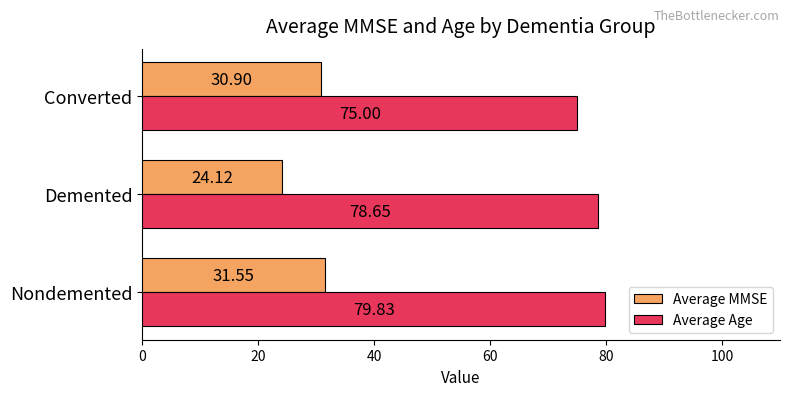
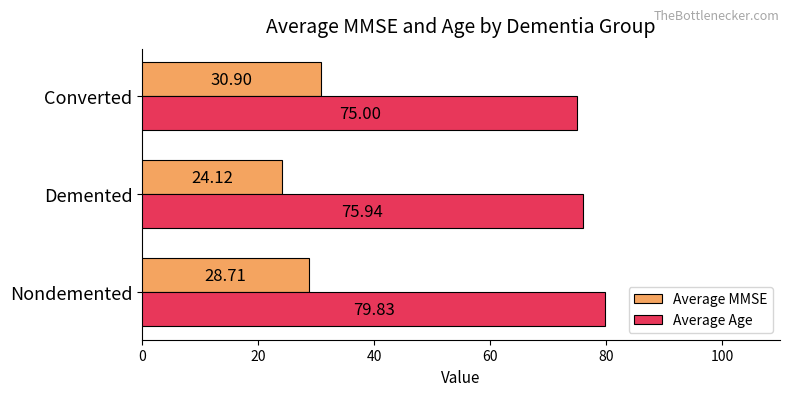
  {
    "Average MMSE": {
      "Converted": 30.90,
      "Demented": 24.12,
-     "Nondemented": 31.55
+     "Nondemented": 28.71
    },
    "Average Age": {
      "Converted": 75.00,
-     "Demented": 78.65,
+     "Demented": 75.94,
      "Nondemented": 79.83
    }
  }
